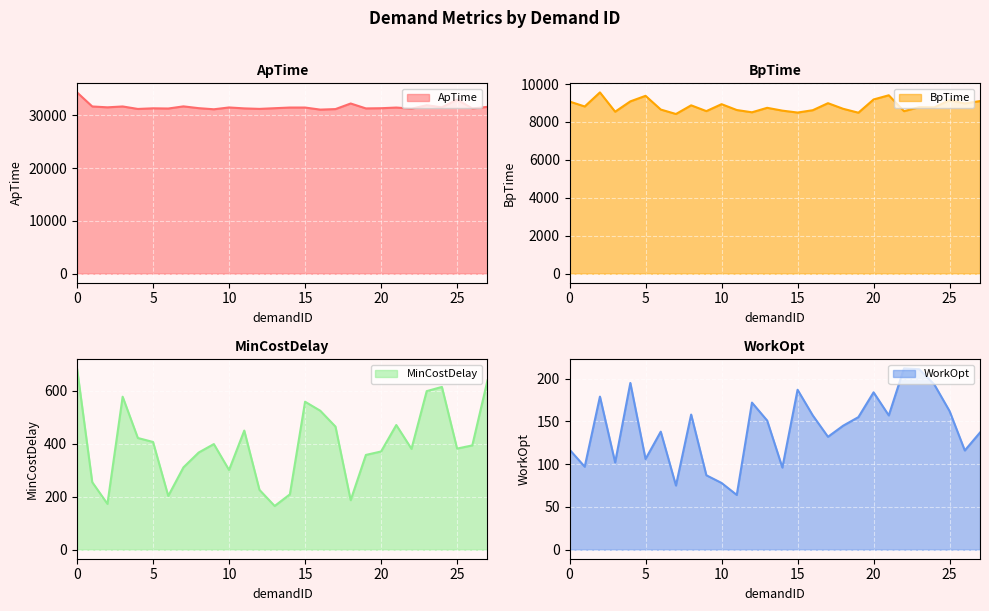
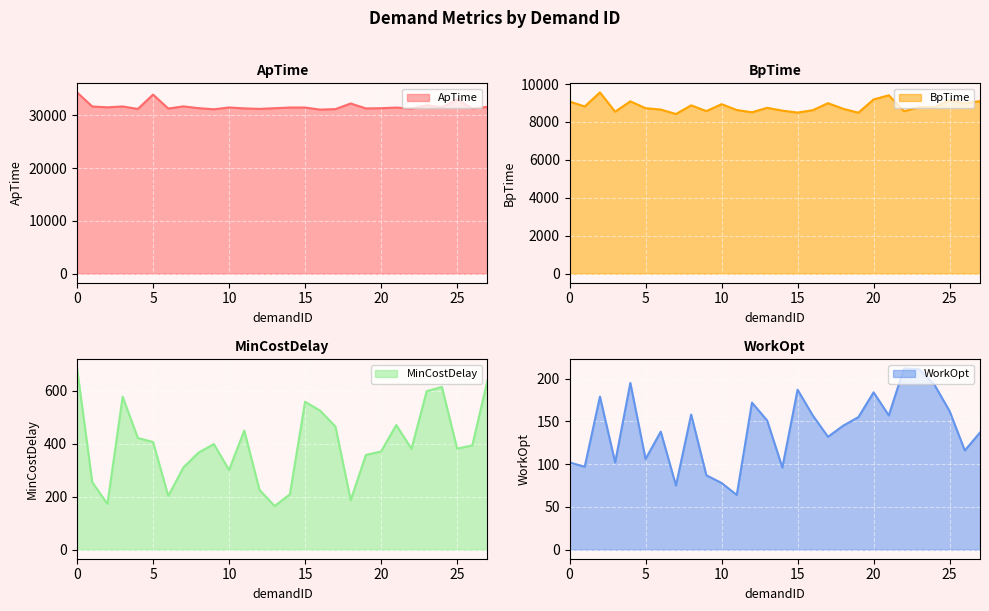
  {
    "ApTime": {
      "0": 34000,
-     "5": 31000,
+     "5": 34000,
      "10": 31000,
      "15": 31000,
      "20": 31000
    },
    "BpTime": {
      "0": 9100,
-     "5": 9400,
+     "5": 8700,
      "10": 8900,
      "15": 8500,
      "20": 9200
    },
    "MinCostDelay": {
      "0": 690,
      "5": 410,
      "10": 300,
      "15": 560,
      "20": 370,
      "25": 380
    },
    "WorkOpt": {
-     "0": 120,
+     "0": 100,
      "5": 110,
      "10": 80,
      "15": 190,
      "20": 180,
      "25": 160
    }
  }
